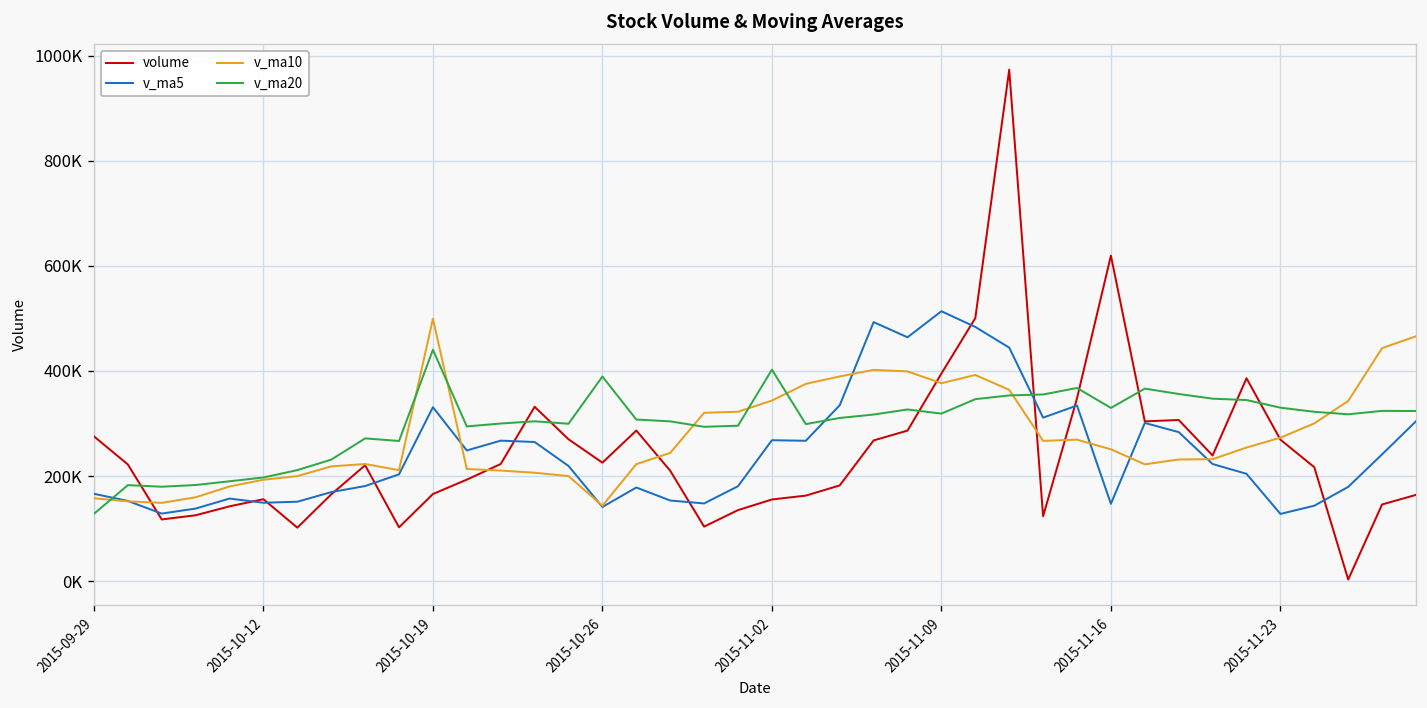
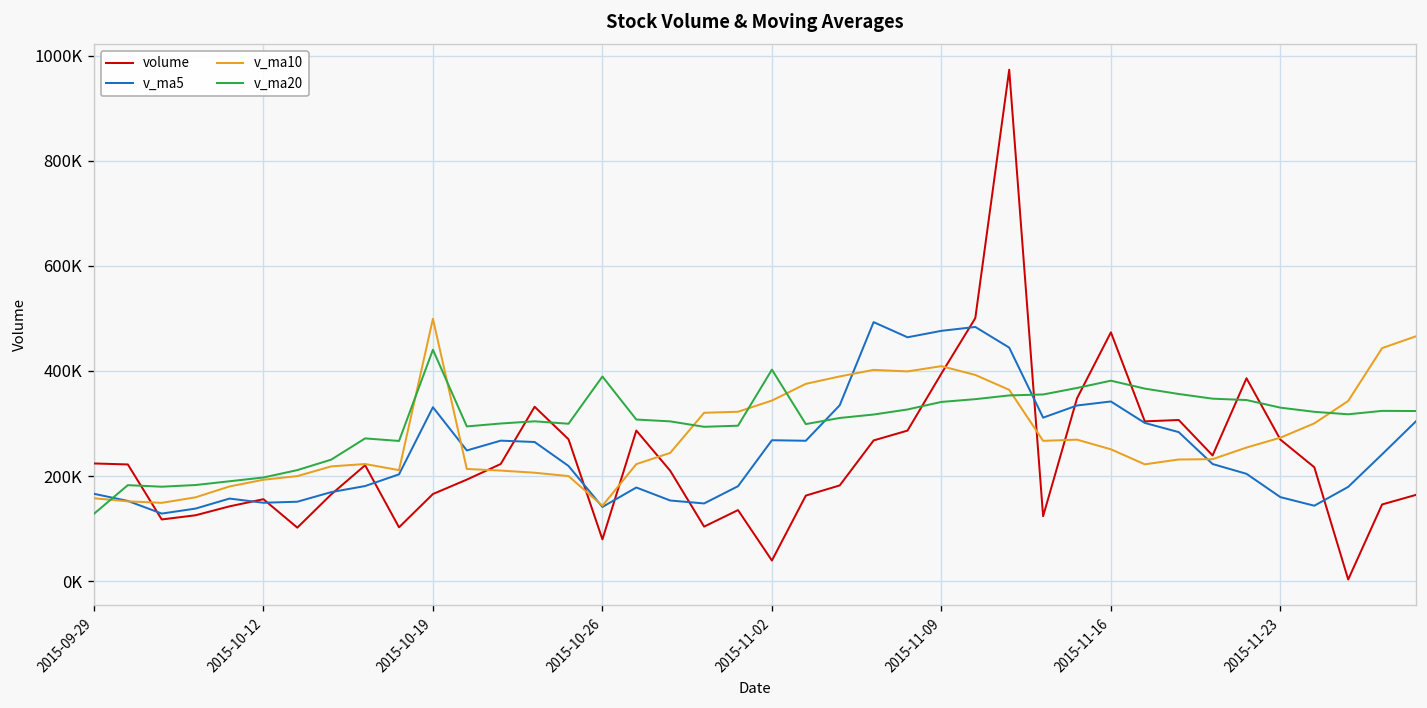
  {
    "volume": {
-     "2015-09-29": 280000,
+     "2015-09-29": 220000,
      "2015-10-12": 160000,
      "2015-10-19": 170000,
-     "2015-10-26": 230000,
-     "2015-11-02": 160000,
+     "2015-10-26": 80000,
+     "2015-11-02": 40000,
      "2015-11-09": 400000,
-     "2015-11-16": 620000
+     "2015-11-16": 470000
    },
    "v_ma5": {
      "2015-09-29": 170000,
      "2015-10-12": 150000,
      "2015-10-19": 330000,
      "2015-11-02": 270000,
-     "2015-11-09": 510000,
-     "2015-11-16": 150000,
-     "2015-11-23": 130000
+     "2015-11-09": 480000,
+     "2015-11-16": 340000,
+     "2015-11-23": 160000
    },
    "v_ma10": {
      "2015-09-29": 160000,
      "2015-10-19": 500000,
      "2015-11-02": 340000,
-     "2015-11-09": 380000,
+     "2015-11-09": 410000,
      "2015-11-16": 250000
    },
    "v_ma20": {
      "2015-09-29": 130000,
      "2015-10-19": 440000,
      "2015-10-26": 390000,
      "2015-11-02": 400000,
-     "2015-11-09": 320000,
-     "2015-11-16": 330000,
+     "2015-11-09": 340000,
+     "2015-11-16": 380000,
      "2015-11-23": 330000
    }
  }
